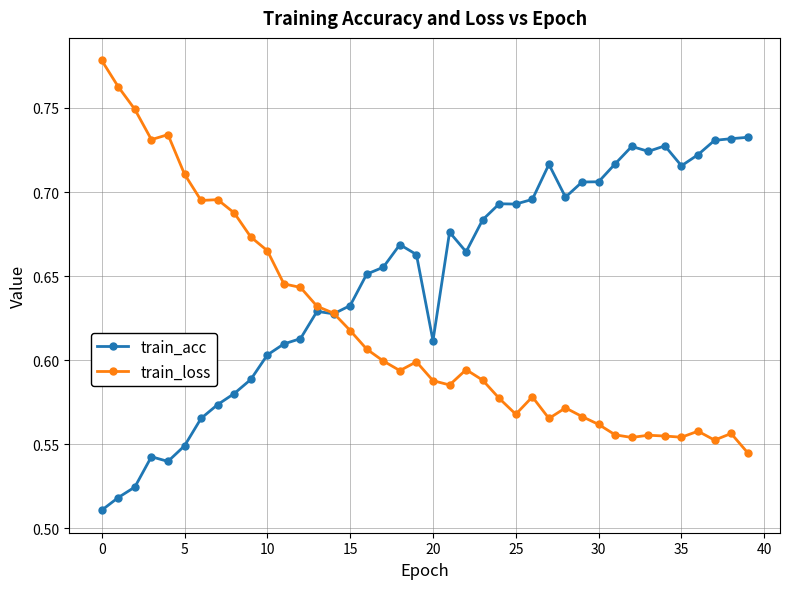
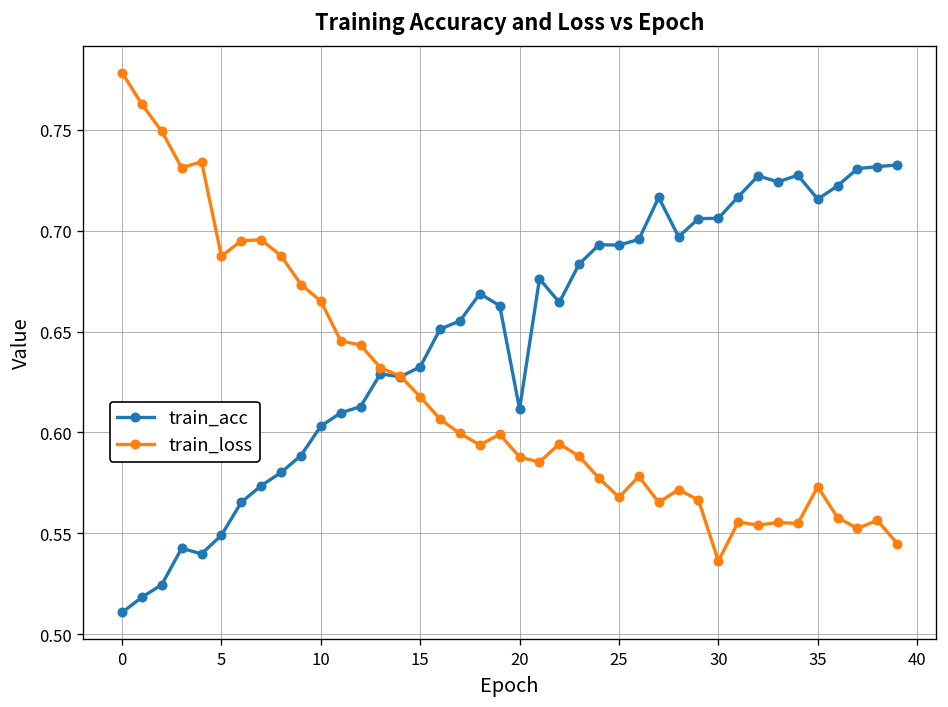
  {
    "train_acc": {
      "0": 0.511,
      "5": 0.549,
      "10": 0.603,
      "15": 0.633,
      "20": 0.612,
      "25": 0.693,
      "30": 0.706,
      "35": 0.716
    },
    "train_loss": {
      "0": 0.778,
-     "5": 0.711,
+     "5": 0.687,
      "10": 0.665,
      "15": 0.618,
      "20": 0.588,
      "25": 0.568,
-     "30": 0.562,
-     "35": 0.554
+     "30": 0.536,
+     "35": 0.573
    }
  }
